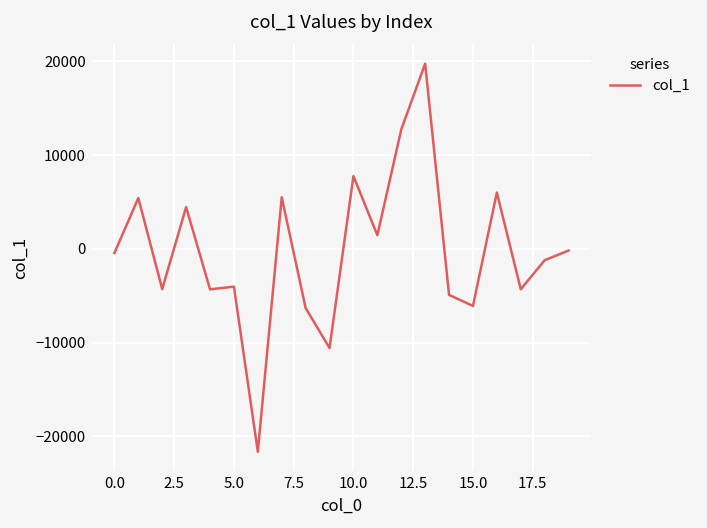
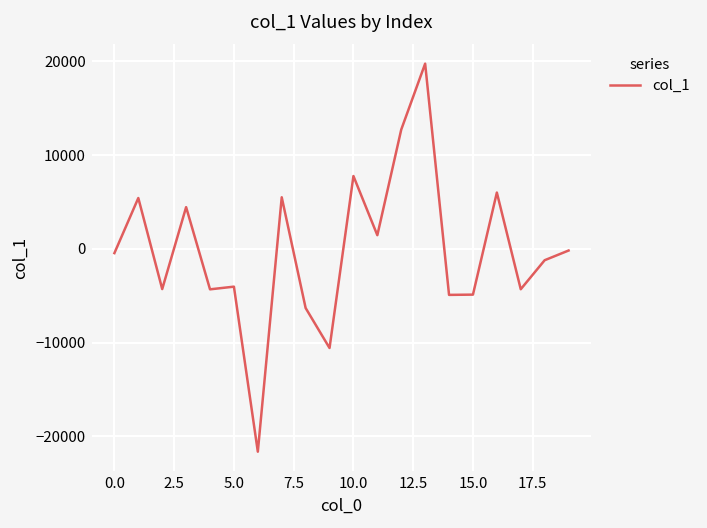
  {
    "0.0": 0,
    "5.0": -4000,
    "10.0": 8000,
-   "15.0": -6000
+   "15.0": -5000
  }
